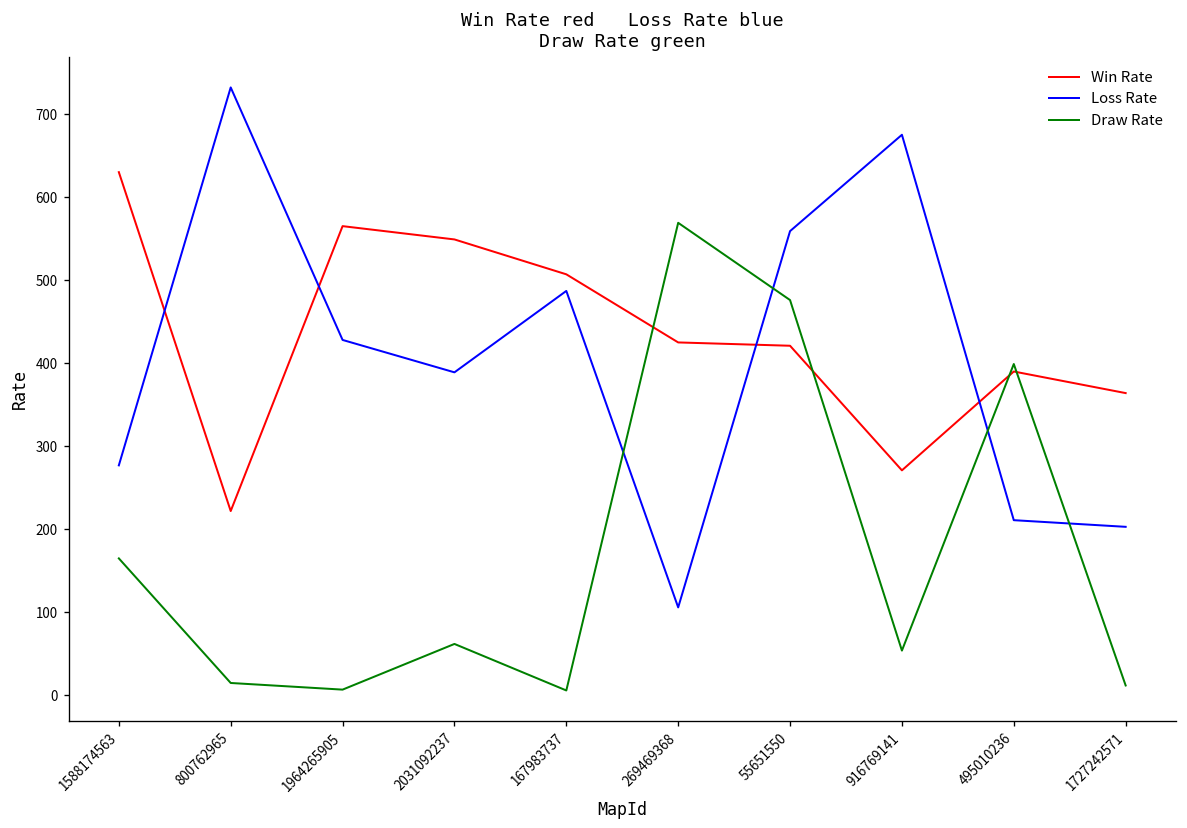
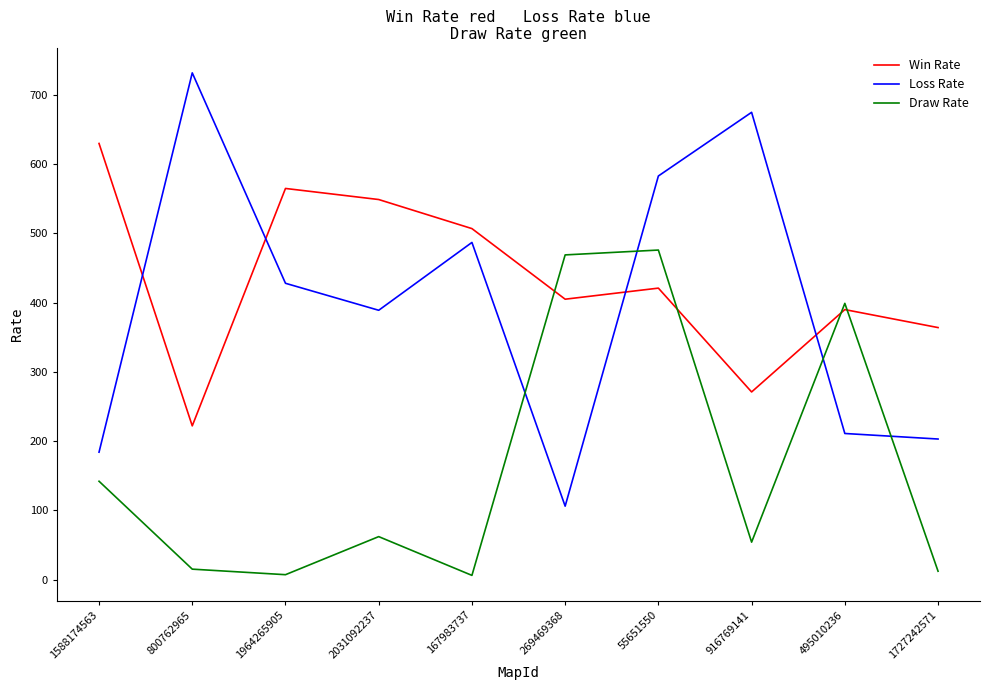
  {
    "Win Rate": {
      "1588174563": 630,
      "800762965": 220,
      "1964265905": 570,
      "2031092237": 550,
      "167983737": 510,
-     "269469368": 430,
+     "269469368": 410,
      "55651550": 420,
      "916769141": 270,
      "495010236": 390,
      "1727242571": 360
    },
    "Loss Rate": {
-     "1588174563": 280,
+     "1588174563": 180,
      "800762965": 730,
      "1964265905": 430,
      "2031092237": 390,
      "167983737": 490,
      "269469368": 110,
-     "55651550": 560,
+     "55651550": 580,
      "916769141": 680,
      "495010236": 210,
      "1727242571": 200
    },
    "Draw Rate": {
-     "1588174563": 170,
+     "1588174563": 140,
      "800762965": 20,
      "1964265905": 10,
      "2031092237": 60,
      "167983737": 10,
-     "269469368": 570,
+     "269469368": 470,
      "55651550": 480,
      "916769141": 50,
      "495010236": 400,
      "1727242571": 10
    }
  }
